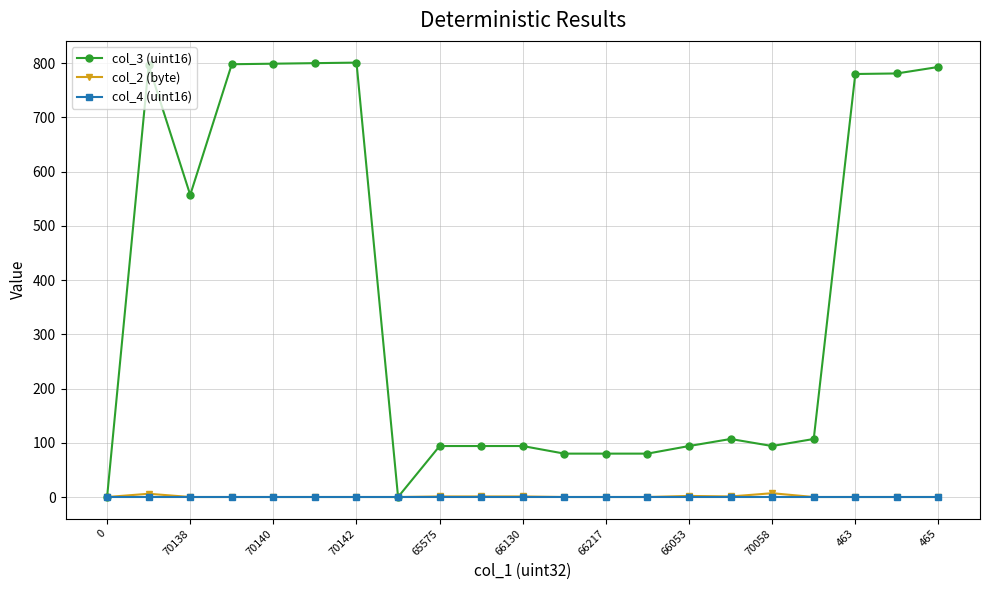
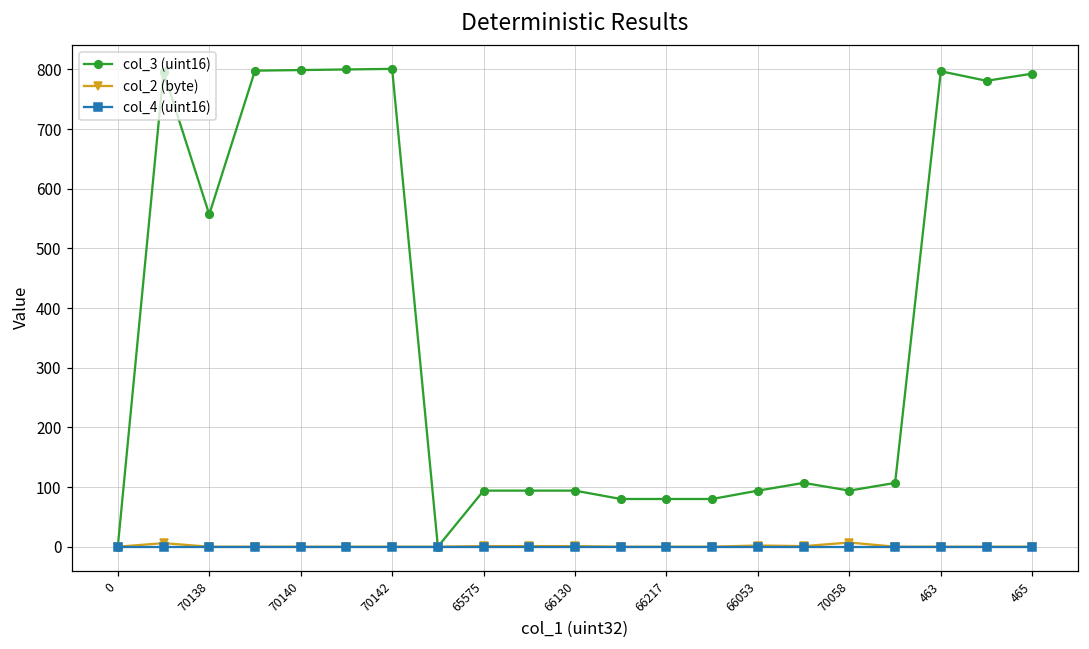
  {
    "col_3 (uint16)": {
      "70138": 560,
      "70140": 800,
      "70142": 800,
      "65575": 90,
      "66130": 90,
      "66217": 80,
      "66053": 90,
      "70058": 90,
-     "463": 780,
+     "463": 800,
      "465": 790
    },
    "col_2 (byte)": {
      "70058": 10
    },
    "col_4 (uint16)": {
      "70058": 0
    }
  }
